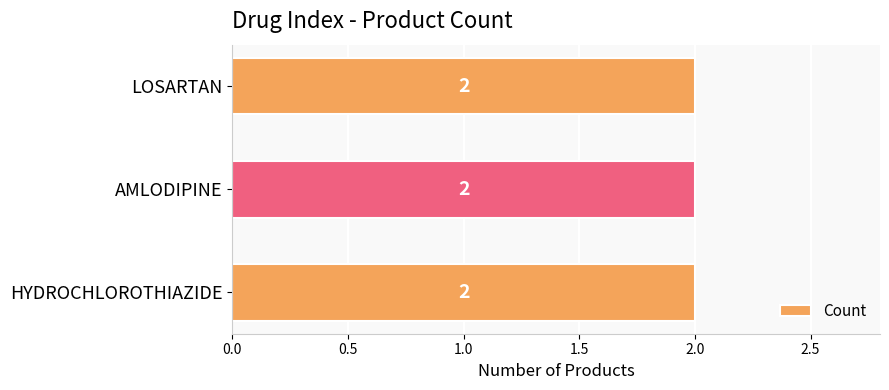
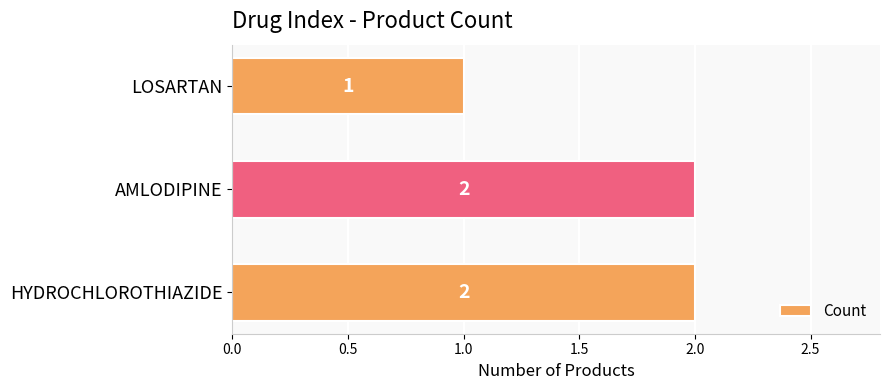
  {
-   "LOSARTAN": 2,
+   "LOSARTAN": 1,
    "AMLODIPINE": 2,
    "HYDROCHLOROTHIAZIDE": 2
  }
